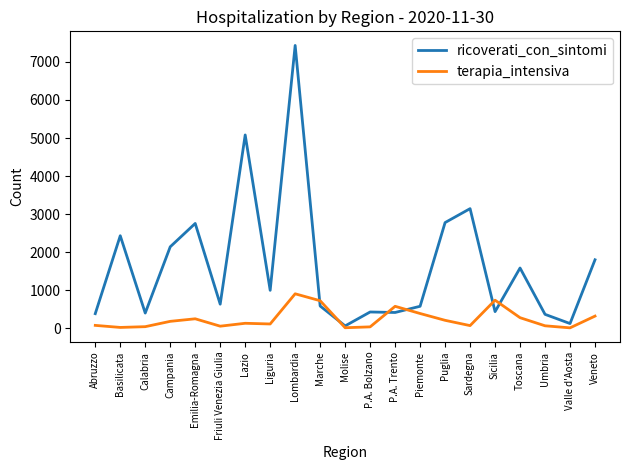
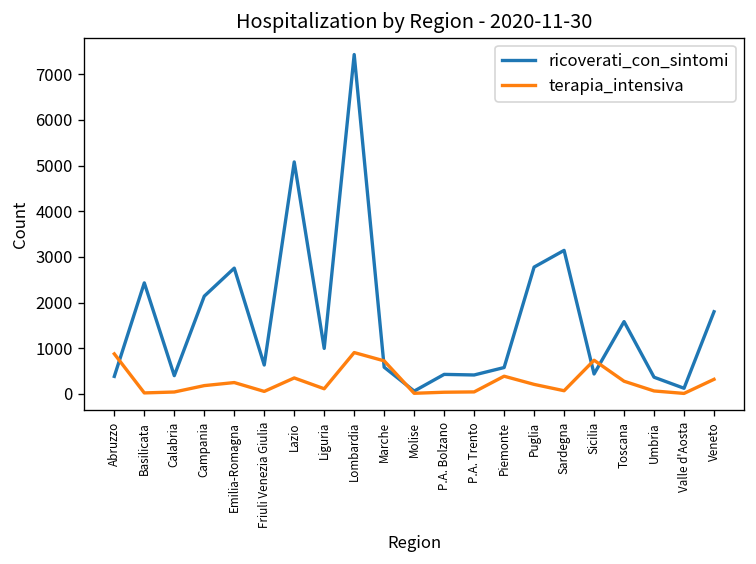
  {
    "ricoverati_con_sintomi": {
      "Abruzzo": 400,
      "Basilicata": 2400,
      "Calabria": 400,
      "Campania": 2100,
      "Emilia-Romagna": 2800,
      "Friuli Venezia Giulia": 600,
      "Lazio": 5100,
      "Liguria": 1000,
      "Lombardia": 7400,
      "Marche": 600,
      "P.A. Bolzano": 400,
      "P.A. Trento": 400,
      "Piemonte": 600,
      "Puglia": 2800,
      "Sardegna": 3100,
      "Sicilia": 400,
      "Toscana": 1600,
      "Umbria": 400,
      "Valle d'Aosta": 100,
      "Veneto": 1800
    },
    "terapia_intensiva": {
-     "Abruzzo": 100,
+     "Abruzzo": 900,
      "Basilicata": 0,
      "Calabria": 0,
      "Campania": 200,
      "Emilia-Romagna": 200,
      "Friuli Venezia Giulia": 100,
-     "Lazio": 100,
+     "Lazio": 400,
      "Liguria": 100,
      "Lombardia": 900,
      "Marche": 700,
      "P.A. Bolzano": 0,
-     "P.A. Trento": 600,
+     "P.A. Trento": 0,
      "Piemonte": 400,
      "Puglia": 200,
      "Sardegna": 100,
      "Sicilia": 700,
      "Toscana": 300,
      "Umbria": 100,
      "Valle d'Aosta": 0,
      "Veneto": 300
    }
  }
